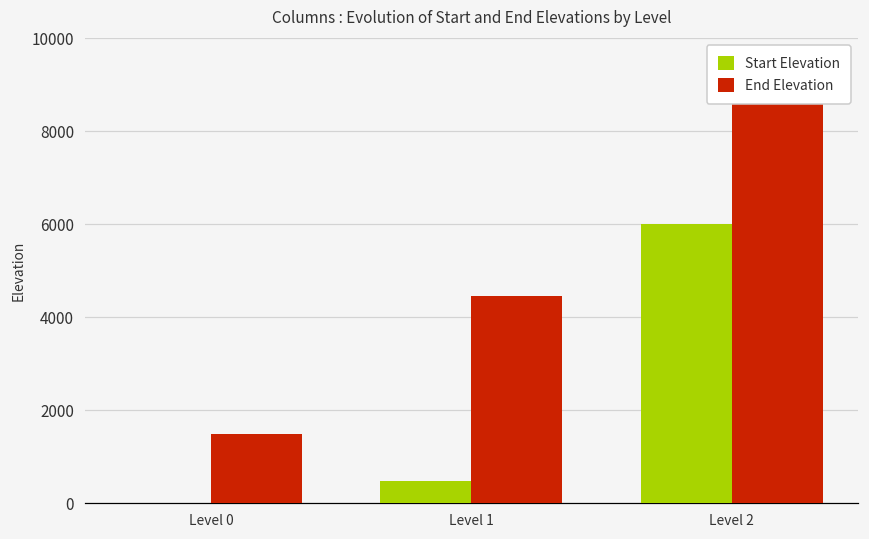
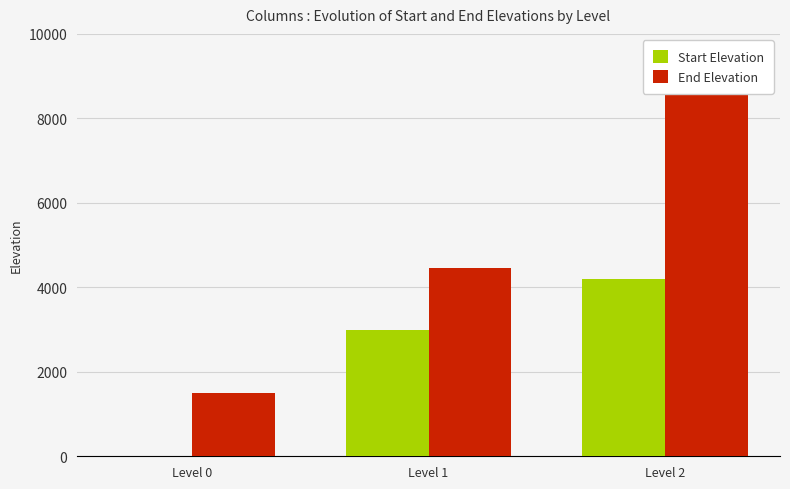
  {
    "Start Elevation": {
      "Level 0": 0,
-     "Level 1": 500,
-     "Level 2": 6000
+     "Level 1": 3000,
+     "Level 2": 4200
    },
    "End Elevation": {
      "Level 0": 1500,
      "Level 1": 4500
    }
  }
